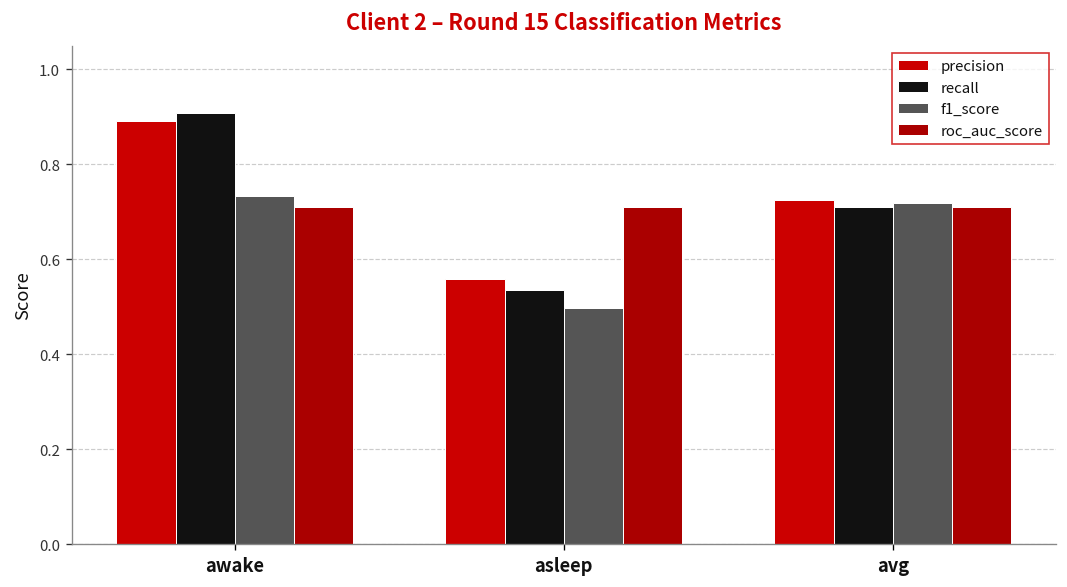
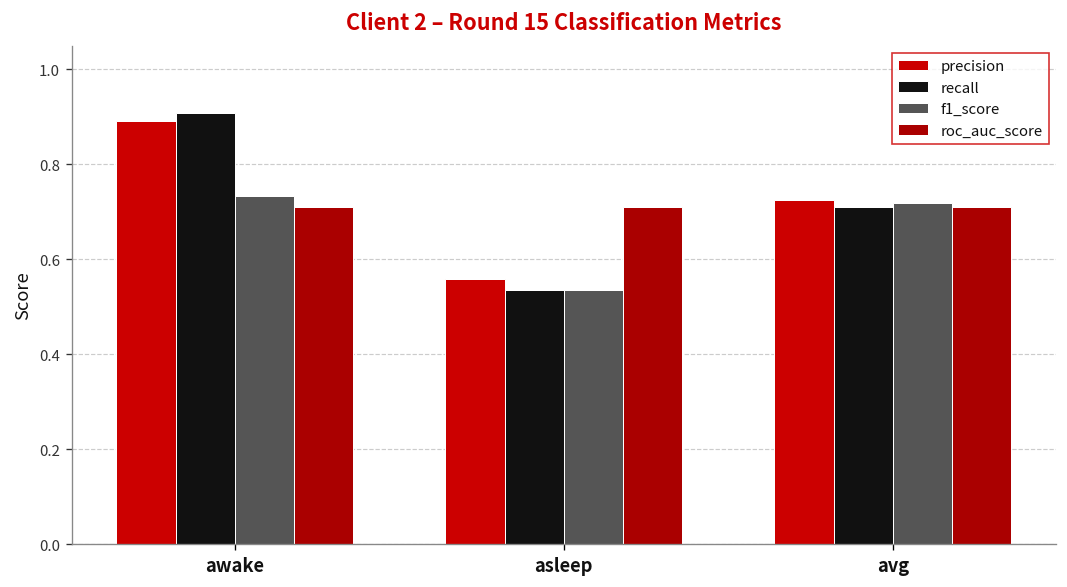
  {
    "recall": {
      "awake": 0.91,
      "asleep": 0.53,
      "avg": 0.71
    },
    "f1_score": {
      "awake": 0.73,
-     "asleep": 0.50,
+     "asleep": 0.54,
      "avg": 0.72
    }
  }
